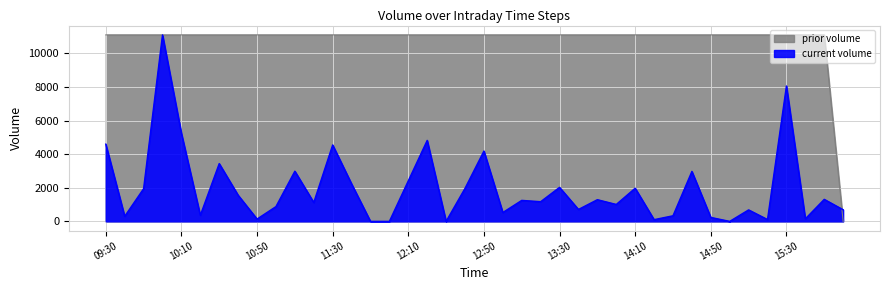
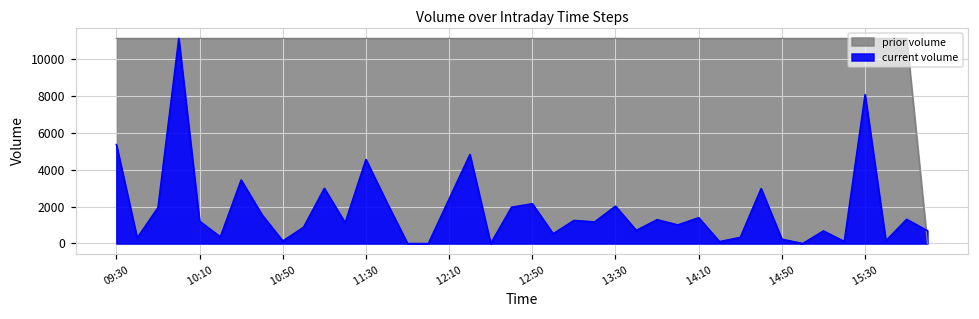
  {
    "prior volume": {
      "09:30": 11100,
      "10:10": 11100,
      "10:50": 11100,
      "11:30": 11100,
      "12:10": 11100,
      "12:50": 11100,
      "13:30": 11100,
      "14:10": 11100,
      "14:50": 11100
    },
    "current volume": {
-     "09:30": 4600,
-     "10:10": 5200,
+     "09:30": 5400,
+     "10:10": 1200,
      "10:50": 100,
      "11:30": 4600,
      "12:10": 2400,
-     "12:50": 4200,
+     "12:50": 2200,
      "13:30": 2000,
-     "14:10": 2000,
+     "14:10": 1400,
      "14:50": 200,
      "15:30": 8100
    }
  }
